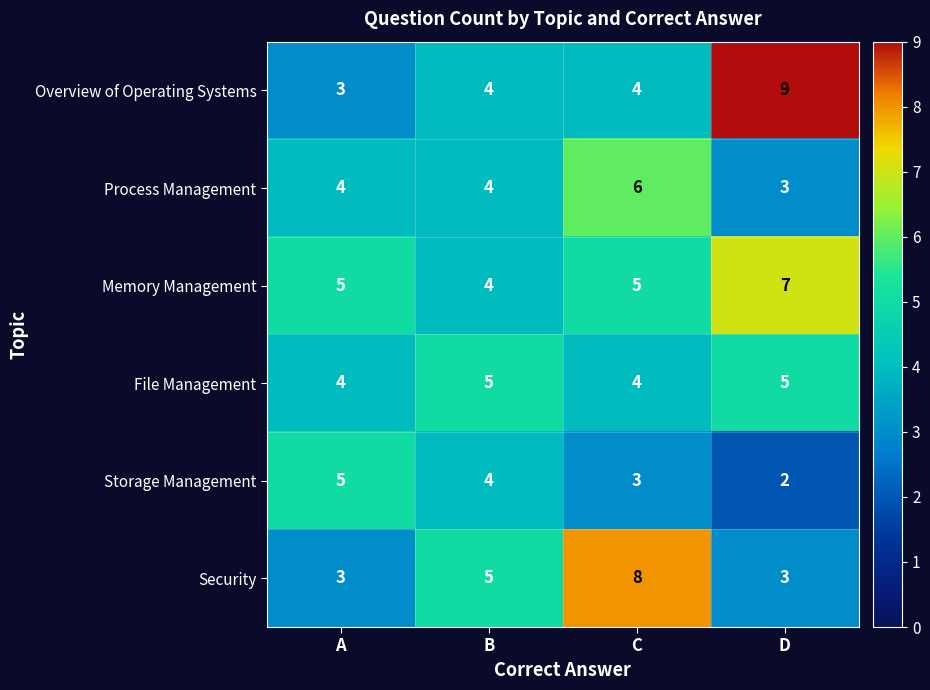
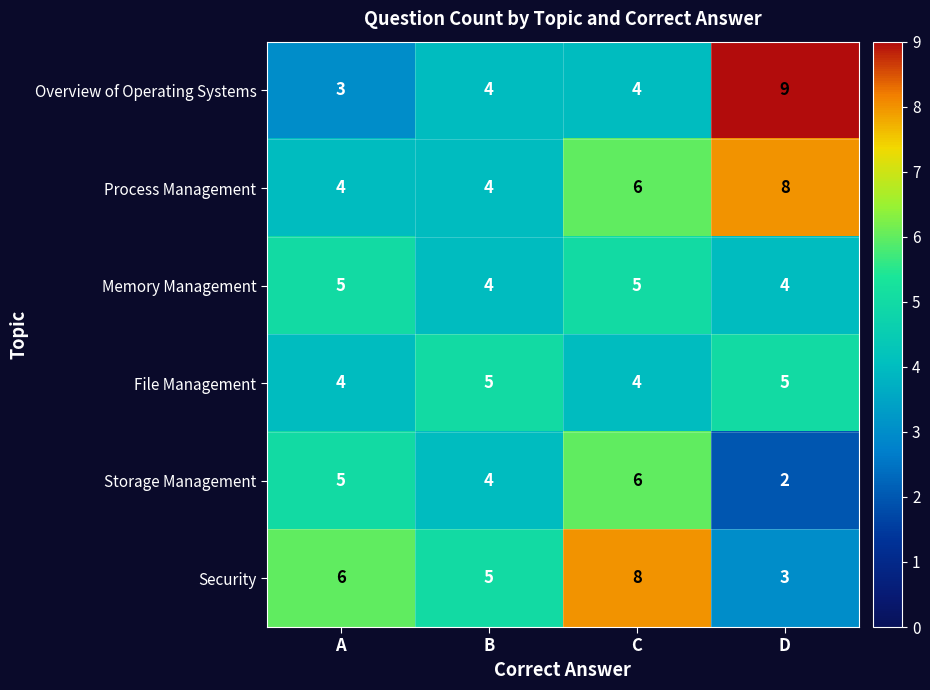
  {
    "Overview of Operating Systems": {
      "A": 3,
      "B": 4,
      "C": 4,
      "D": 9
    },
    "Process Management": {
      "A": 4,
      "B": 4,
      "C": 6,
-     "D": 3
+     "D": 8
    },
    "Memory Management": {
      "A": 5,
      "B": 4,
      "C": 5,
-     "D": 7
+     "D": 4
    },
    "File Management": {
      "A": 4,
      "B": 5,
      "C": 4,
      "D": 5
    },
    "Storage Management": {
      "A": 5,
      "B": 4,
-     "C": 3,
+     "C": 6,
      "D": 2
    },
    "Security": {
-     "A": 3,
+     "A": 6,
      "B": 5,
      "C": 8,
      "D": 3
    }
  }
